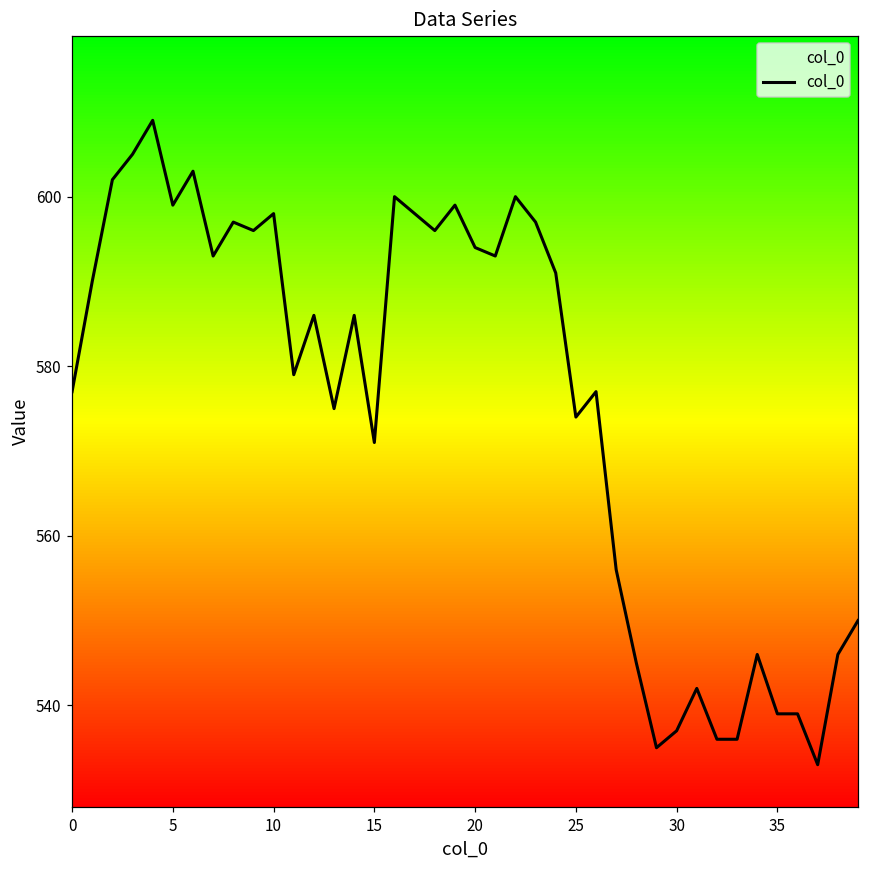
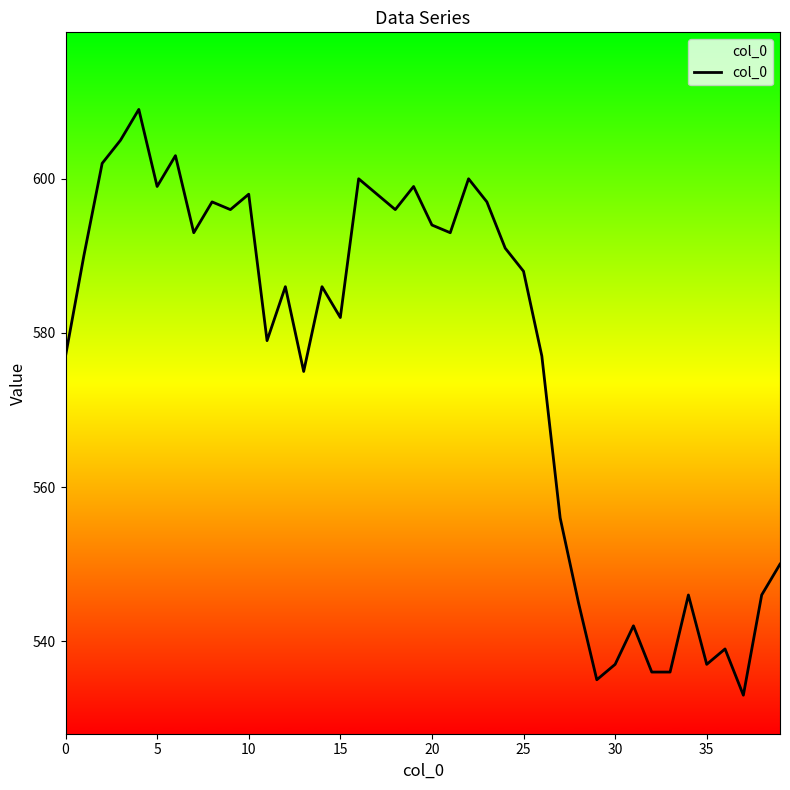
  {
    "0": 577,
    "5": 599,
    "10": 598,
-   "15": 571,
+   "15": 582,
    "20": 594,
-   "25": 574,
+   "25": 588,
    "30": 537,
-   "35": 539
+   "35": 537
  }
